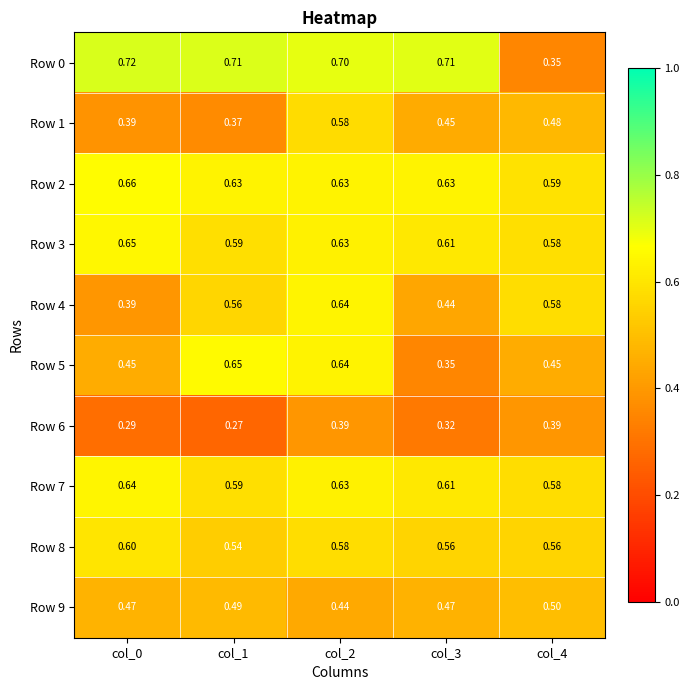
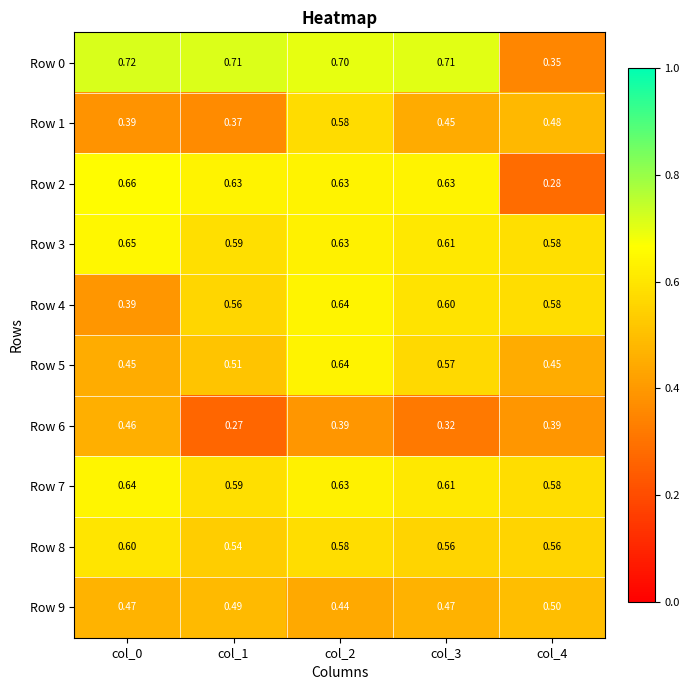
  {
    "Row 0": {
      "col_0": 0.72,
      "col_1": 0.71,
      "col_2": 0.70,
      "col_3": 0.71,
      "col_4": 0.35
    },
    "Row 1": {
      "col_0": 0.39,
      "col_1": 0.37,
      "col_2": 0.58,
      "col_3": 0.45,
      "col_4": 0.48
    },
    "Row 2": {
      "col_0": 0.66,
      "col_1": 0.63,
      "col_2": 0.63,
      "col_3": 0.63,
-     "col_4": 0.59
+     "col_4": 0.28
    },
    "Row 3": {
      "col_0": 0.65,
      "col_1": 0.59,
      "col_2": 0.63,
      "col_3": 0.61,
      "col_4": 0.58
    },
    "Row 4": {
      "col_0": 0.39,
      "col_1": 0.56,
      "col_2": 0.64,
-     "col_3": 0.44,
+     "col_3": 0.60,
      "col_4": 0.58
    },
    "Row 5": {
      "col_0": 0.45,
-     "col_1": 0.65,
+     "col_1": 0.51,
      "col_2": 0.64,
-     "col_3": 0.35,
+     "col_3": 0.57,
      "col_4": 0.45
    },
    "Row 6": {
-     "col_0": 0.29,
+     "col_0": 0.46,
      "col_1": 0.27,
      "col_2": 0.39,
      "col_3": 0.32,
      "col_4": 0.39
    },
    "Row 7": {
      "col_0": 0.64,
      "col_1": 0.59,
      "col_2": 0.63,
      "col_3": 0.61,
      "col_4": 0.58
    },
    "Row 8": {
      "col_0": 0.60,
      "col_1": 0.54,
      "col_2": 0.58,
      "col_3": 0.56,
      "col_4": 0.56
    },
    "Row 9": {
      "col_0": 0.47,
      "col_1": 0.49,
      "col_2": 0.44,
      "col_3": 0.47,
      "col_4": 0.50
    }
  }
